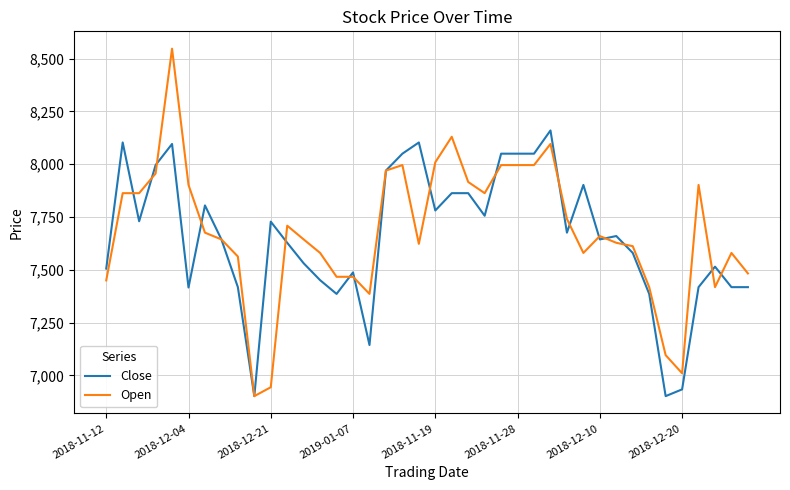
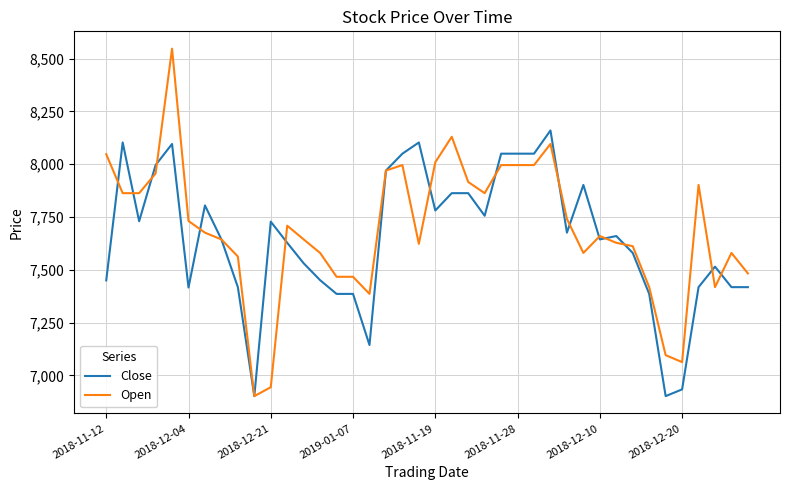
  {
    "Close": {
-     "2018-11-12": "7,510",
+     "2018-11-12": "7,450",
      "2018-12-04": "7,420",
      "2018-12-21": "7,730",
-     "2019-01-07": "7,490",
+     "2019-01-07": "7,390",
      "2018-11-19": "7,780",
      "2018-11-28": "8,050",
      "2018-12-10": "7,640",
      "2018-12-20": "6,930"
    },
    "Open": {
-     "2018-11-12": "7,450",
-     "2018-12-04": "7,900",
+     "2018-11-12": "8,050",
+     "2018-12-04": "7,730",
      "2018-12-21": "6,940",
      "2019-01-07": "7,470",
      "2018-11-19": "8,010",
      "2018-11-28": "8,000",
      "2018-12-10": "7,660",
-     "2018-12-20": "7,010"
+     "2018-12-20": "7,060"
    }
  }
